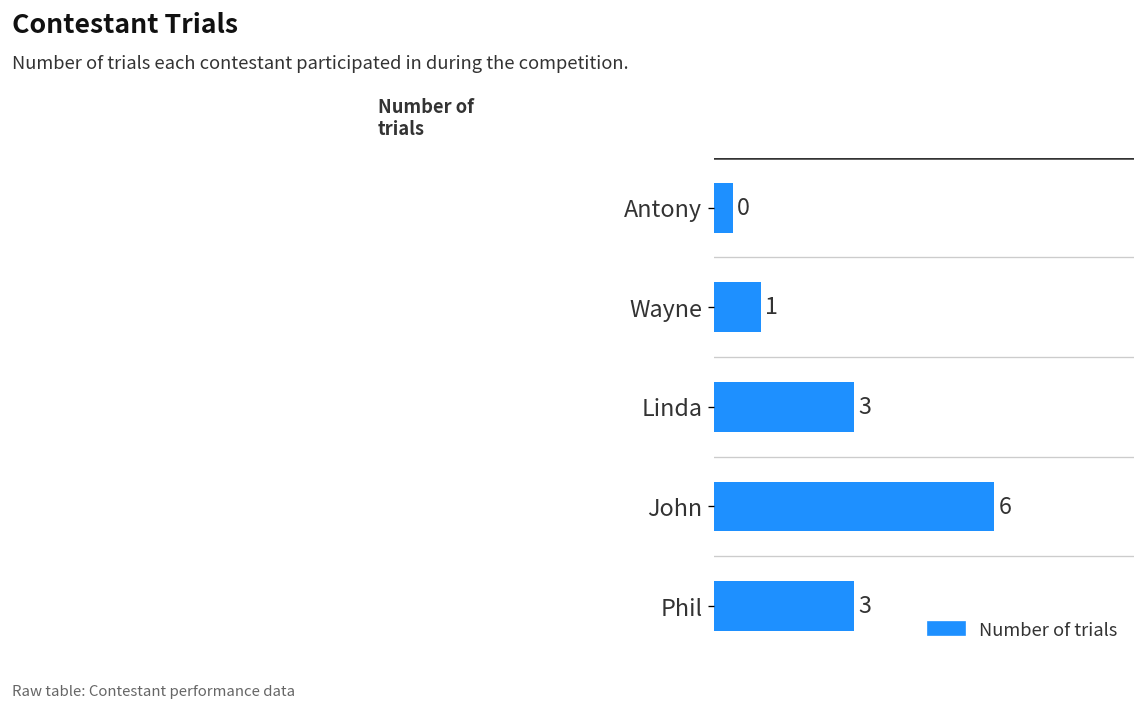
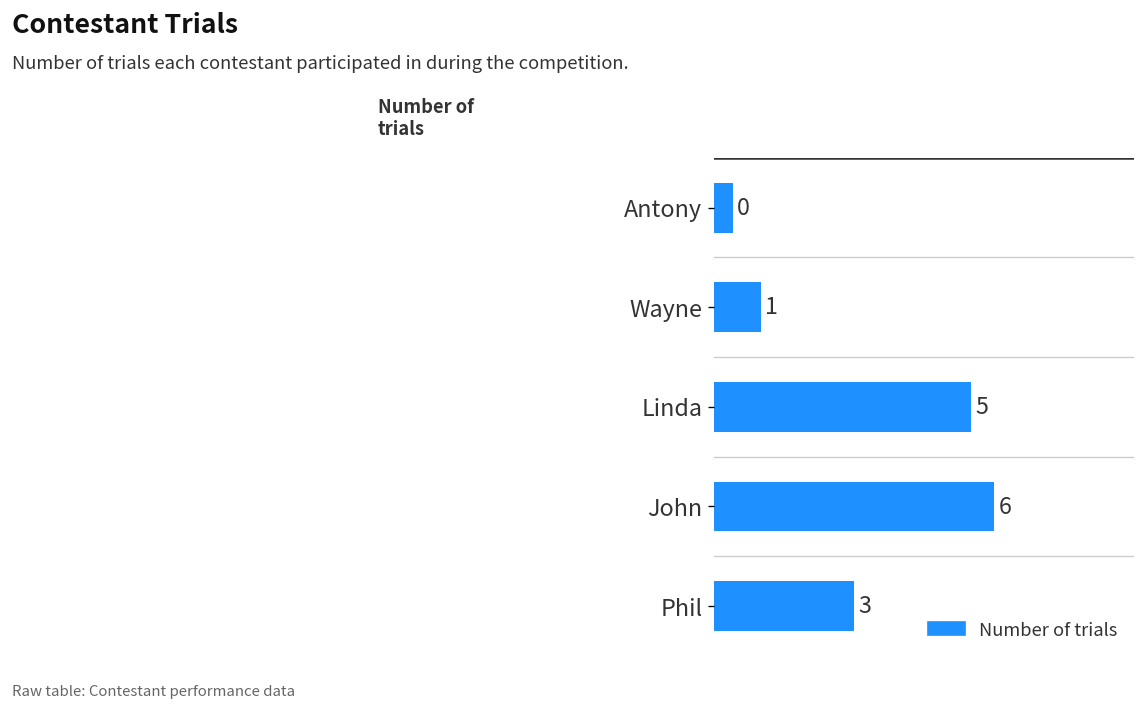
  {
    "Antony": 0,
    "Wayne": 1,
-   "Linda": 3,
+   "Linda": 5,
    "John": 6,
    "Phil": 3
  }
